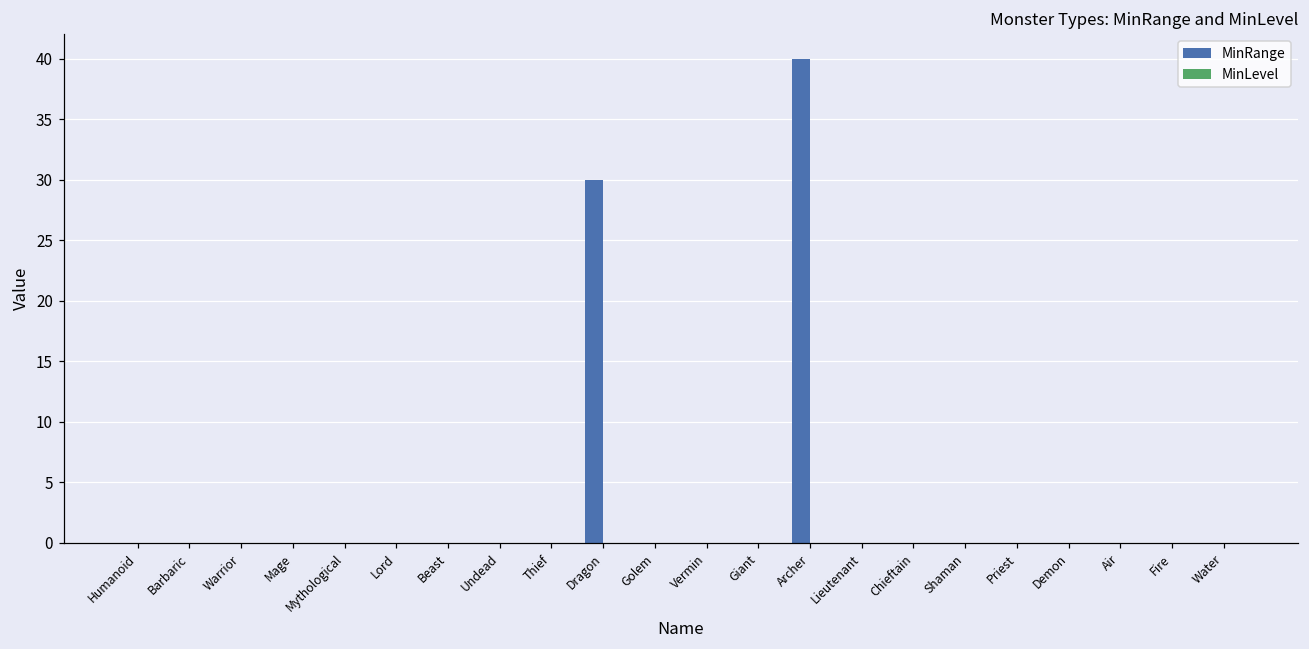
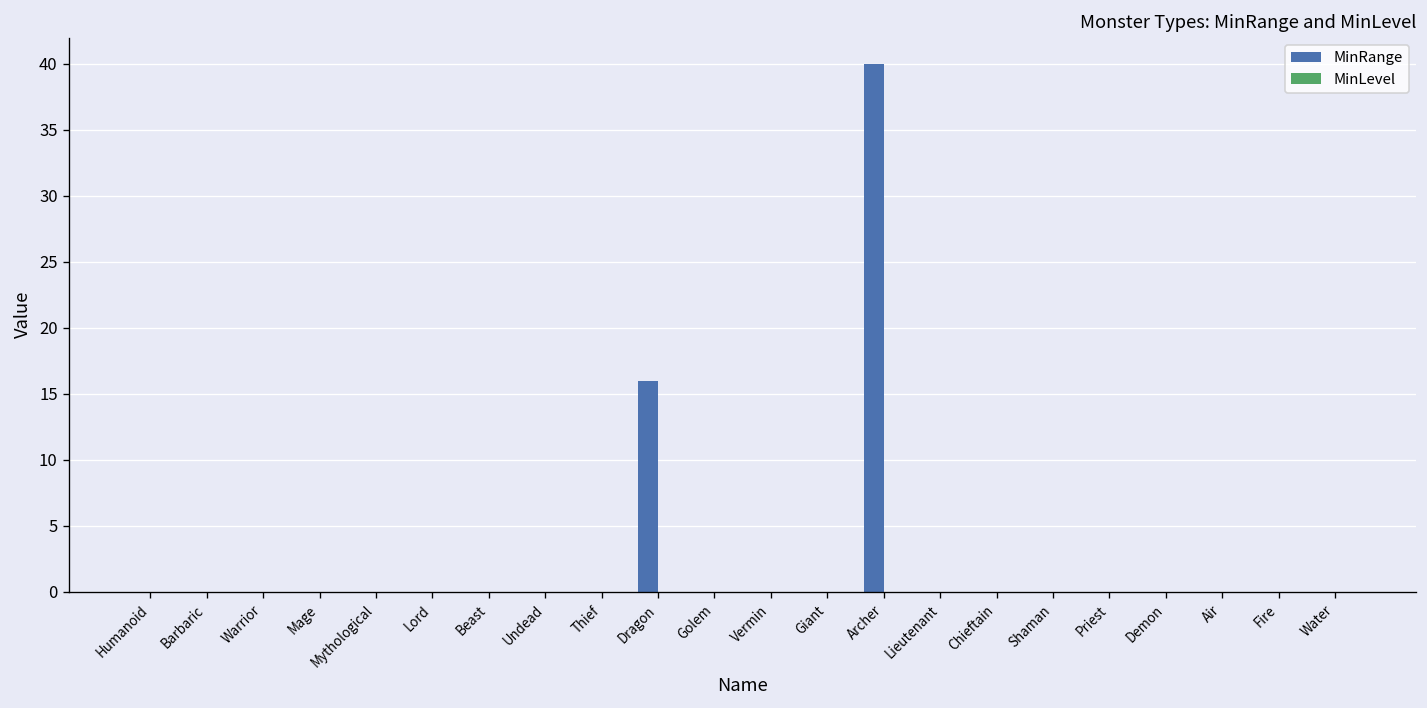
  {
    "MinRange": {
      "Humanoid": 0,
      "Barbaric": 0,
      "Warrior": 0,
      "Mage": 0,
      "Mythological": 0,
      "Lord": 0,
      "Beast": 0,
      "Undead": 0,
      "Thief": 0,
-     "Dragon": 30,
+     "Dragon": 16,
      "Golem": 0,
      "Vermin": 0,
      "Giant": 0,
      "Archer": 40,
      "Lieutenant": 0,
      "Chieftain": 0,
      "Shaman": 0,
      "Priest": 0,
      "Demon": 0,
      "Air": 0,
      "Fire": 0,
      "Water": 0
    },
    "MinLevel": {
      "Humanoid": 0,
      "Barbaric": 0,
      "Warrior": 0,
      "Mage": 0,
      "Mythological": 0,
      "Lord": 0,
      "Beast": 0,
      "Undead": 0,
      "Thief": 0,
      "Dragon": 0,
      "Golem": 0,
      "Vermin": 0,
      "Giant": 0,
      "Archer": 0,
      "Lieutenant": 0,
      "Chieftain": 0,
      "Shaman": 0,
      "Priest": 0,
      "Demon": 0,
      "Air": 0,
      "Fire": 0,
      "Water": 0
    }
  }
